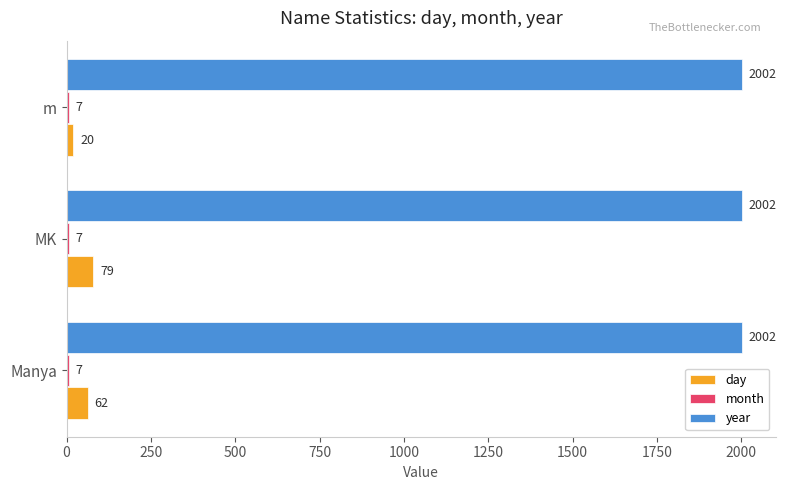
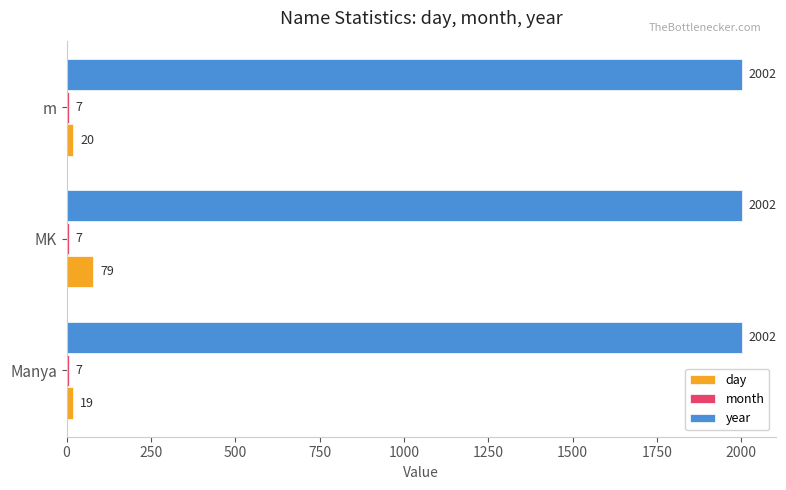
  {
    "day": {
      "m": 20,
      "MK": 79,
-     "Manya": 62
+     "Manya": 19
    },
    "month": {
      "m": 7,
      "MK": 7,
      "Manya": 7
    },
    "year": {
      "m": 2002,
      "MK": 2002,
      "Manya": 2002
    }
  }
